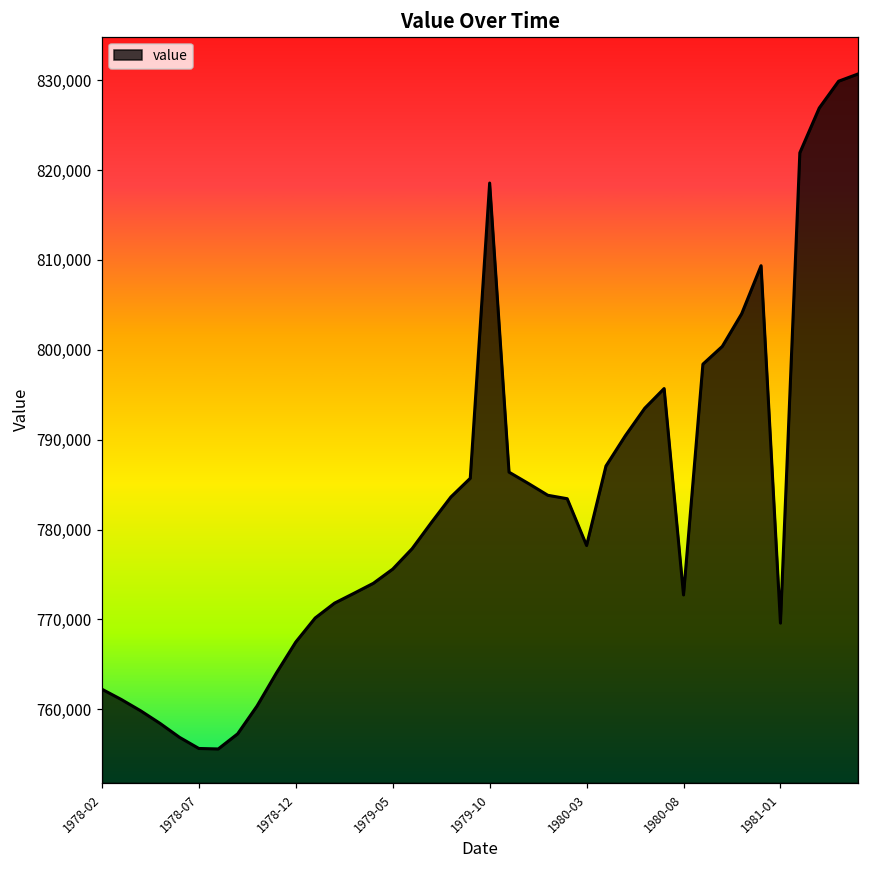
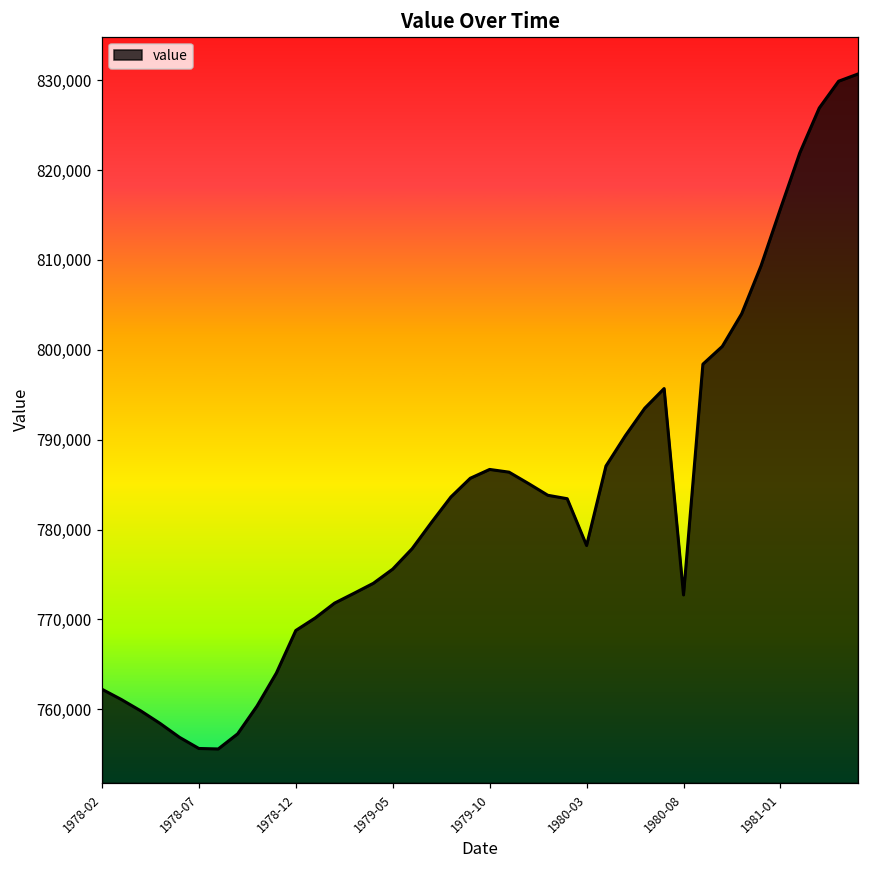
  {
    "1978-02": "762,000",
    "1978-07": "756,000",
-   "1978-12": "767,000",
+   "1978-12": "769,000",
    "1979-05": "776,000",
-   "1979-10": "819,000",
+   "1979-10": "787,000",
    "1980-03": "778,000",
    "1980-08": "773,000",
-   "1981-01": "770,000"
+   "1981-01": "816,000"
  }
